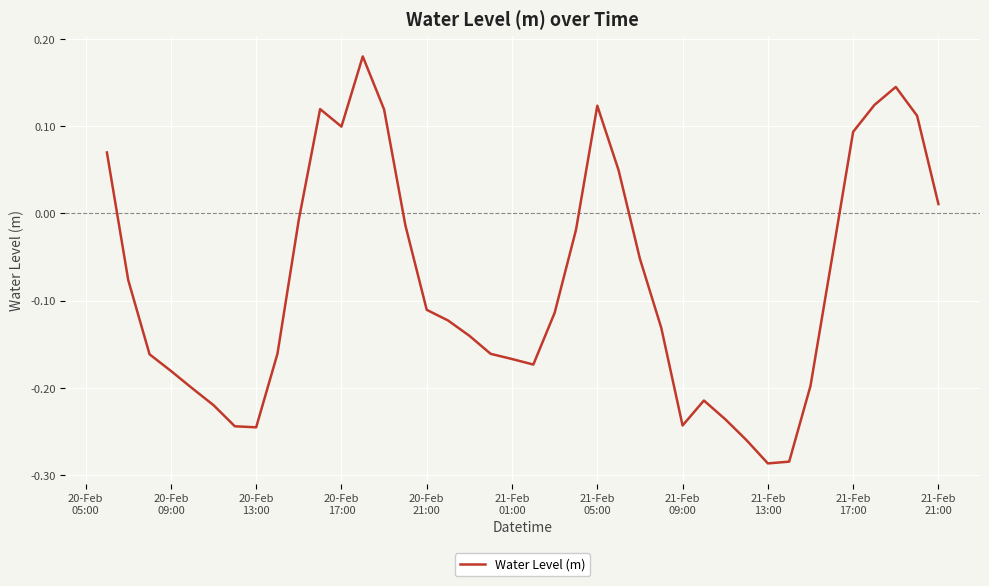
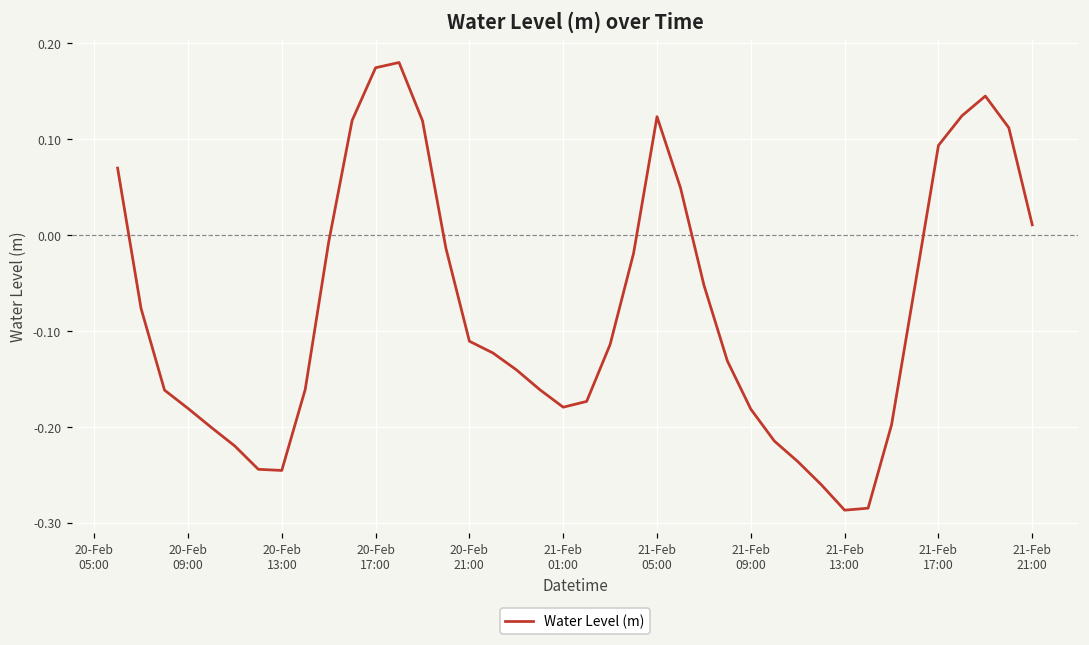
  {
    "20-Feb 09:00": -0.18,
    "20-Feb 13:00": -0.25,
-   "20-Feb 17:00": 0.10,
+   "20-Feb 17:00": 0.17,
    "20-Feb 21:00": -0.11,
-   "21-Feb 01:00": -0.17,
+   "21-Feb 01:00": -0.18,
    "21-Feb 05:00": 0.12,
-   "21-Feb 09:00": -0.24,
+   "21-Feb 09:00": -0.18,
    "21-Feb 13:00": -0.29,
    "21-Feb 17:00": 0.09,
    "21-Feb 21:00": 0.01
  }
